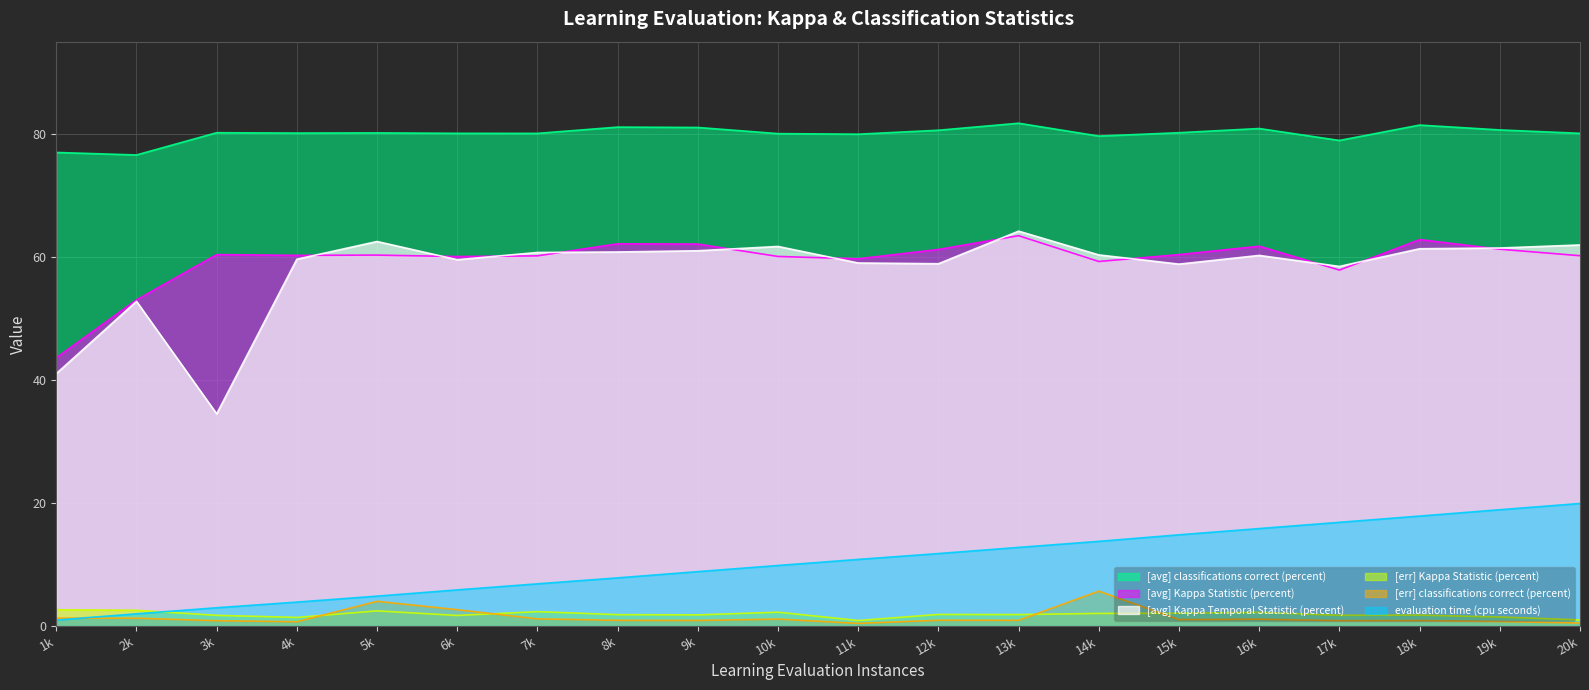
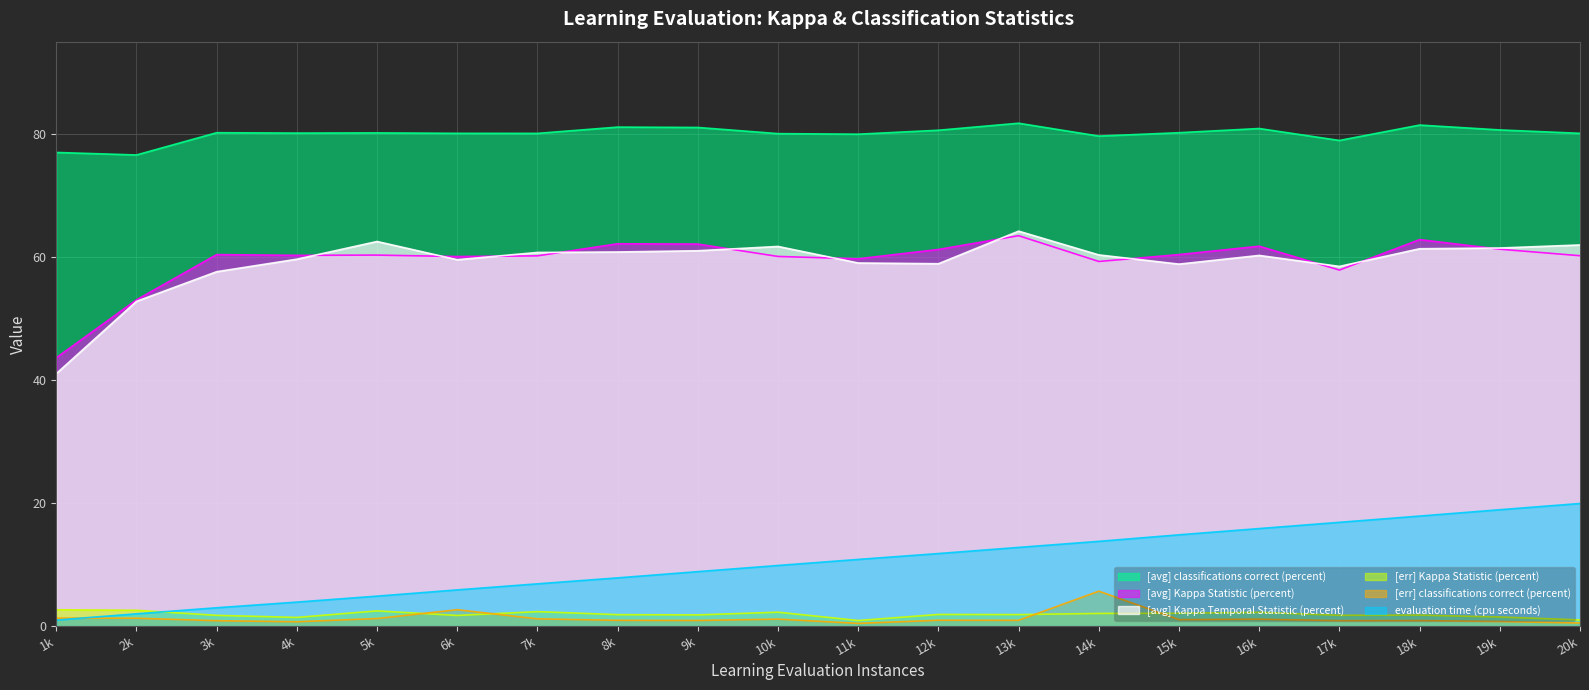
  {
    "[avg] classifications correct (percent)": {
      "1k": 77,
      "2k": 77,
      "3k": 80,
      "4k": 80,
      "5k": 80,
      "6k": 80,
      "7k": 80,
      "8k": 81,
      "9k": 81,
      "10k": 80,
      "11k": 80,
      "12k": 81,
      "13k": 82,
      "14k": 80,
      "15k": 80,
      "16k": 81,
      "17k": 79,
      "18k": 81,
      "19k": 81,
      "20k": 80
    },
    "[avg] Kappa Statistic (percent)": {
      "1k": 44,
      "3k": 60,
      "4k": 60,
      "5k": 60,
      "6k": 60,
      "7k": 60,
      "8k": 62,
      "9k": 62,
      "10k": 60,
      "11k": 60,
      "12k": 61,
      "13k": 63,
      "14k": 59,
      "15k": 60,
      "16k": 62,
      "17k": 58,
      "18k": 63,
      "20k": 60
    },
    "[avg] Kappa Temporal Statistic (percent)": {
      "1k": 41,
-     "3k": 34,
+     "3k": 58,
      "4k": 60,
      "5k": 63,
      "6k": 60,
      "7k": 61,
      "8k": 61,
      "9k": 61,
      "10k": 62,
      "11k": 59,
      "12k": 59,
      "13k": 64,
      "14k": 60,
      "15k": 59,
      "16k": 60,
      "17k": 58,
      "18k": 61,
      "20k": 62
    },
    "[err] Kappa Statistic (percent)": {
      "1k": 3,
      "2k": 3,
      "3k": 2,
      "4k": 1,
      "5k": 2,
      "6k": 2,
      "7k": 2,
      "8k": 2,
      "9k": 2,
      "10k": 2,
      "11k": 1,
      "12k": 2,
      "13k": 2,
      "14k": 2,
      "20k": 1
    },
    "[err] classifications correct (percent)": {
      "2k": 1,
      "3k": 1,
      "4k": 1,
-     "5k": 4,
+     "5k": 1,
      "6k": 3,
      "7k": 1,
      "8k": 1,
      "9k": 1,
      "10k": 1,
      "11k": 0,
      "12k": 1,
      "13k": 1,
      "14k": 6,
      "19k": 1,
      "20k": 0
    },
    "evaluation time (cpu seconds)": {
      "2k": 2,
      "3k": 3,
      "4k": 4,
      "5k": 5,
      "6k": 6,
      "7k": 7,
      "8k": 8,
      "9k": 9,
      "10k": 10,
      "11k": 11,
      "12k": 12,
      "13k": 13,
      "14k": 14,
      "15k": 15,
      "16k": 16,
      "17k": 17,
      "18k": 18,
      "19k": 19,
      "20k": 20
    }
  }
